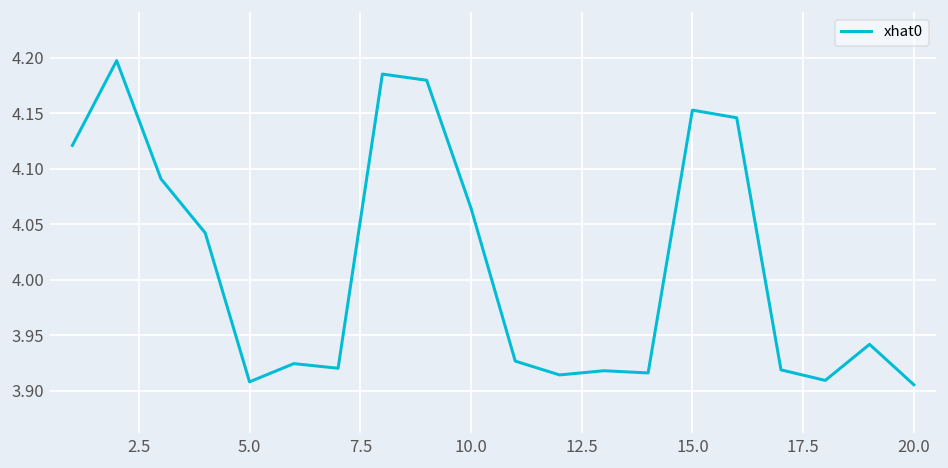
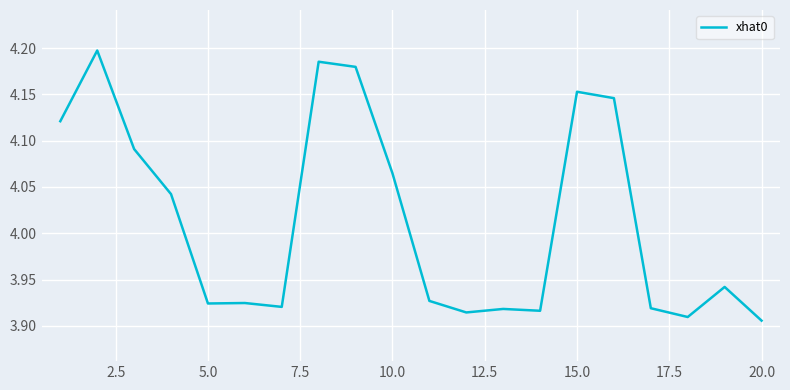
  {
-   "5.0": 3.91,
+   "5.0": 3.92,
    "10.0": 4.06,
    "15.0": 4.15,
    "20.0": 3.91
  }
